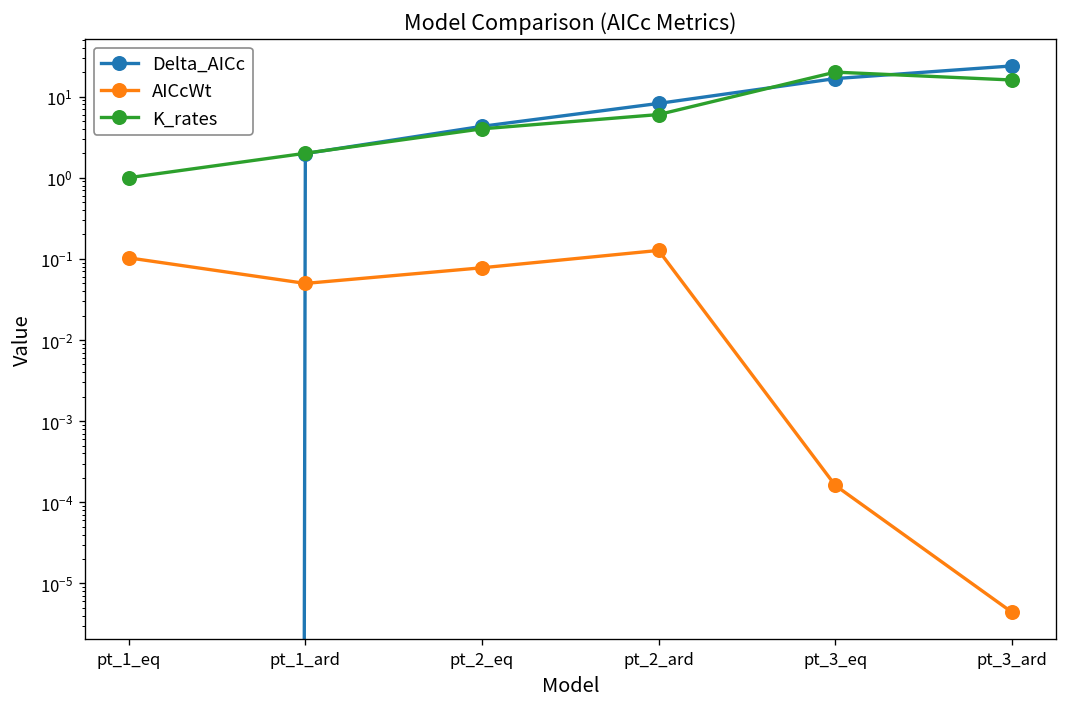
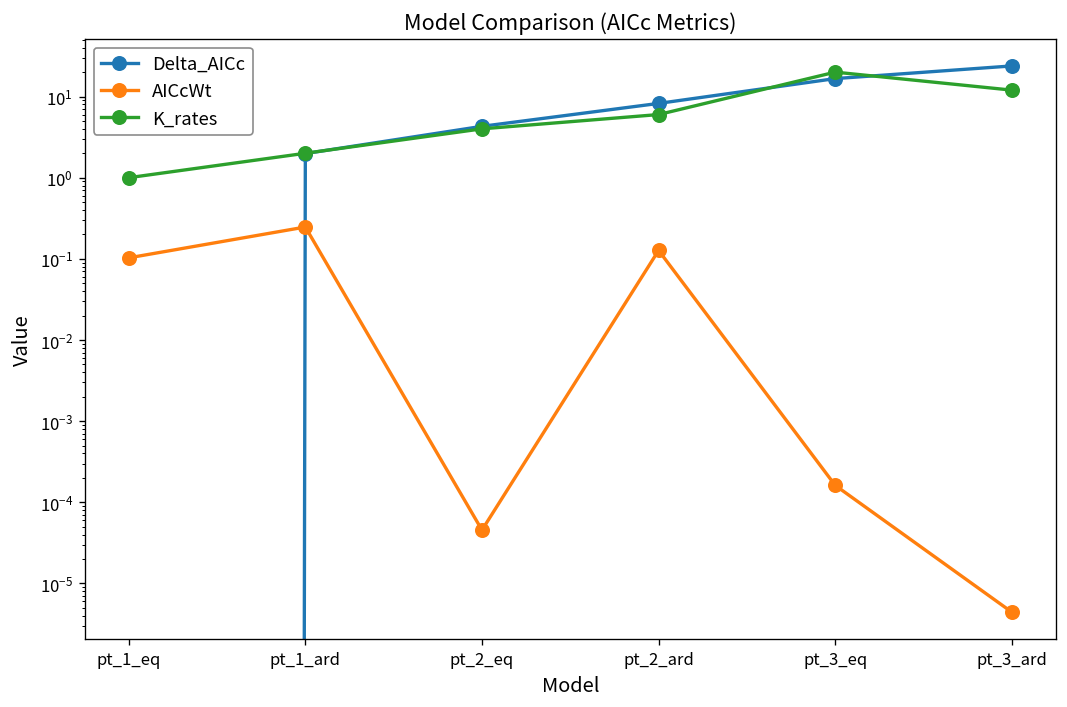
  {
    "Delta_AICc": {
      "pt_2_ard": 8,
      "pt_3_eq": 17,
      "pt_3_ard": 24
    },
    "AICcWt": {
      "pt_1_eq": 0.10,
-     "pt_1_ard": 0.05,
-     "pt_2_eq": 0.08,
+     "pt_1_ard": 0.25,
+     "pt_2_eq": 0.00005,
      "pt_2_ard": 0.13,
      "pt_3_eq": 0.00016,
      "pt_3_ard": 0.000004
    },
    "K_rates": {
      "pt_1_eq": 1,
      "pt_2_ard": 6,
      "pt_3_eq": 20,
-     "pt_3_ard": 16
+     "pt_3_ard": 12
    }
  }
